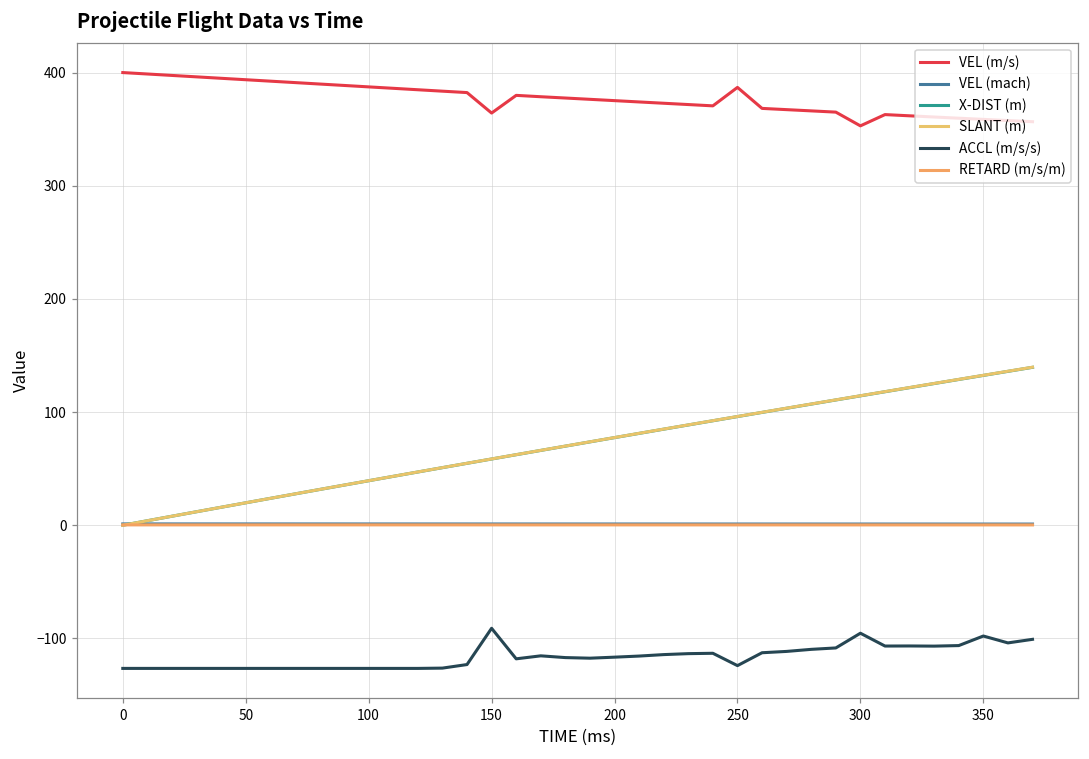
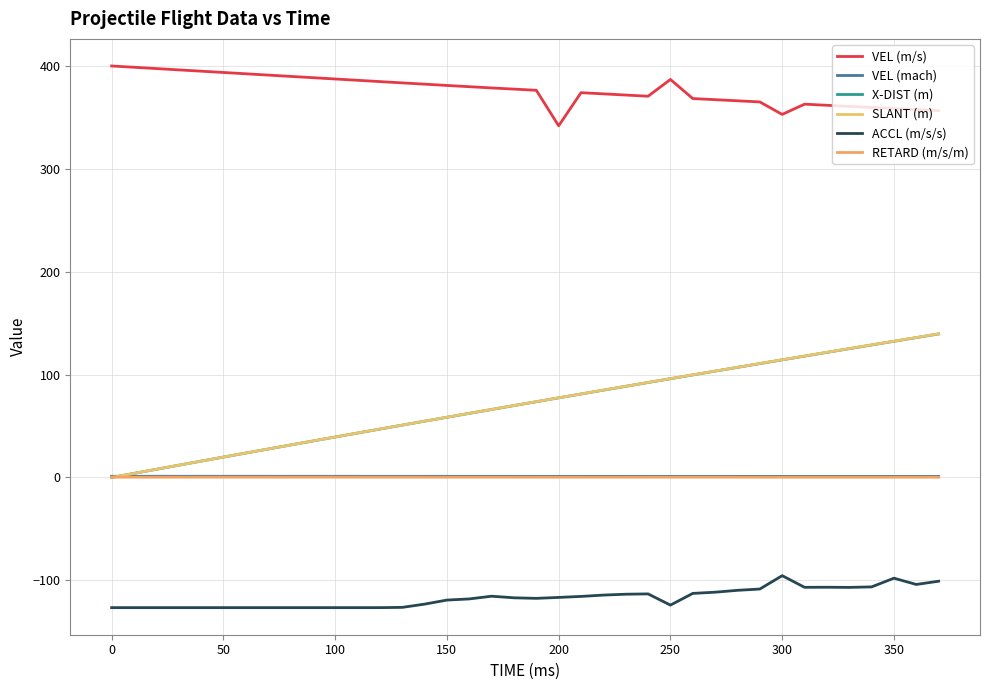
  {
    "VEL (m/s)": {
      "0": 400,
      "50": 394,
      "100": 387,
-     "150": 364,
-     "200": 375,
+     "150": 381,
+     "200": 342,
      "250": 387,
      "300": 353
    },
    "ACCL (m/s/s)": {
      "0": -126,
      "50": -126,
      "100": -126,
-     "150": -91,
+     "150": -119,
      "200": -117,
      "250": -124,
      "300": -95,
      "350": -98
    }
  }
